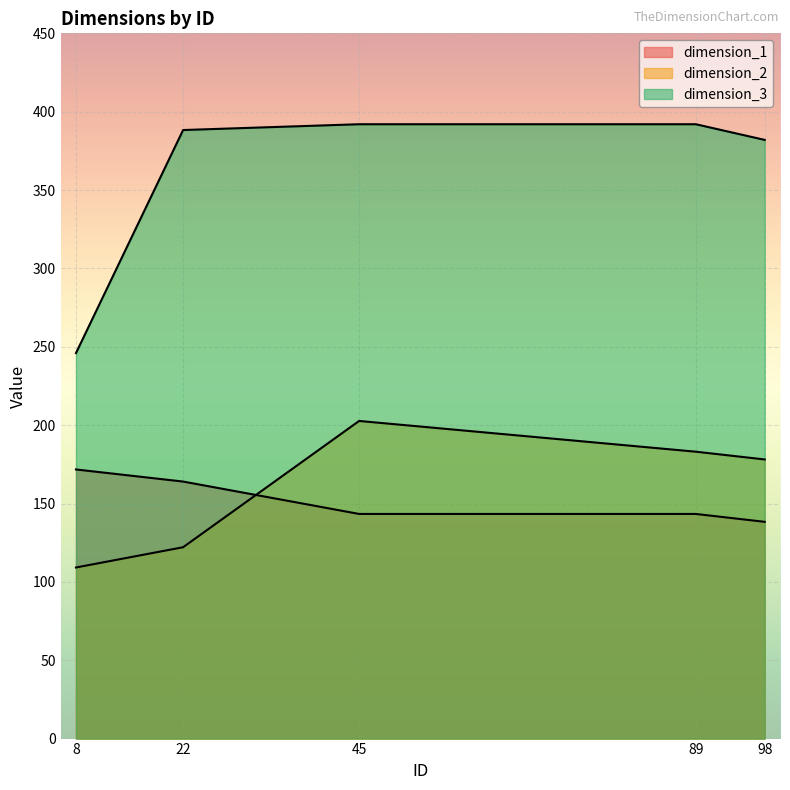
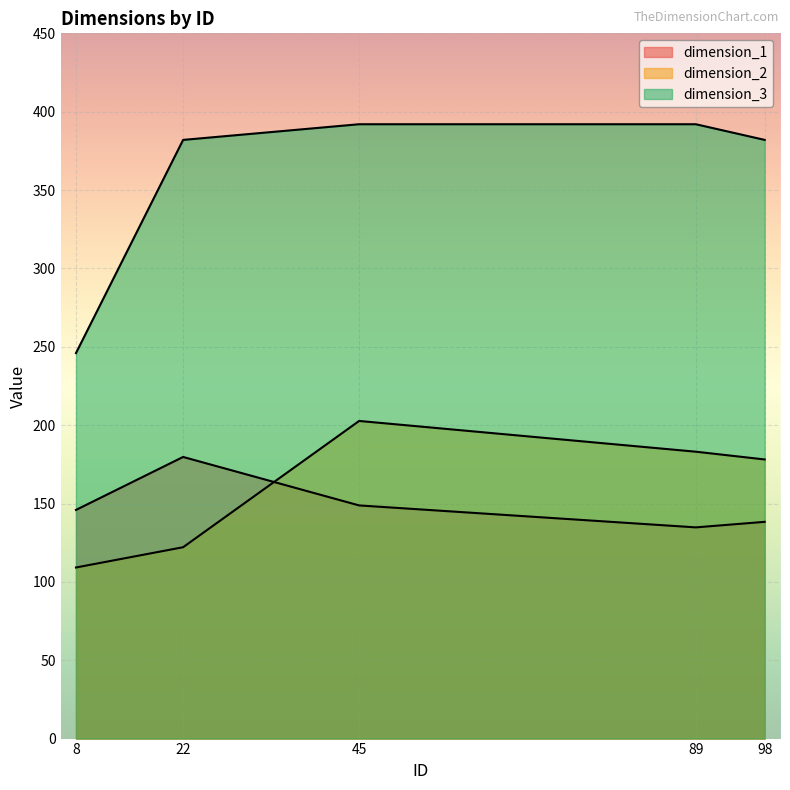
  {
    "dimension_1": {
-     "8": 172,
-     "22": 164,
-     "45": 143,
-     "89": 143,
+     "8": 146,
+     "22": 180,
+     "45": 149,
+     "89": 135,
      "98": 138
    },
    "dimension_2": {
      "8": 109,
      "22": 122,
      "45": 203,
      "89": 183,
      "98": 178
    },
    "dimension_3": {
      "8": 246,
-     "22": 388,
+     "22": 382,
      "45": 392,
      "89": 392,
      "98": 382
    }
  }
